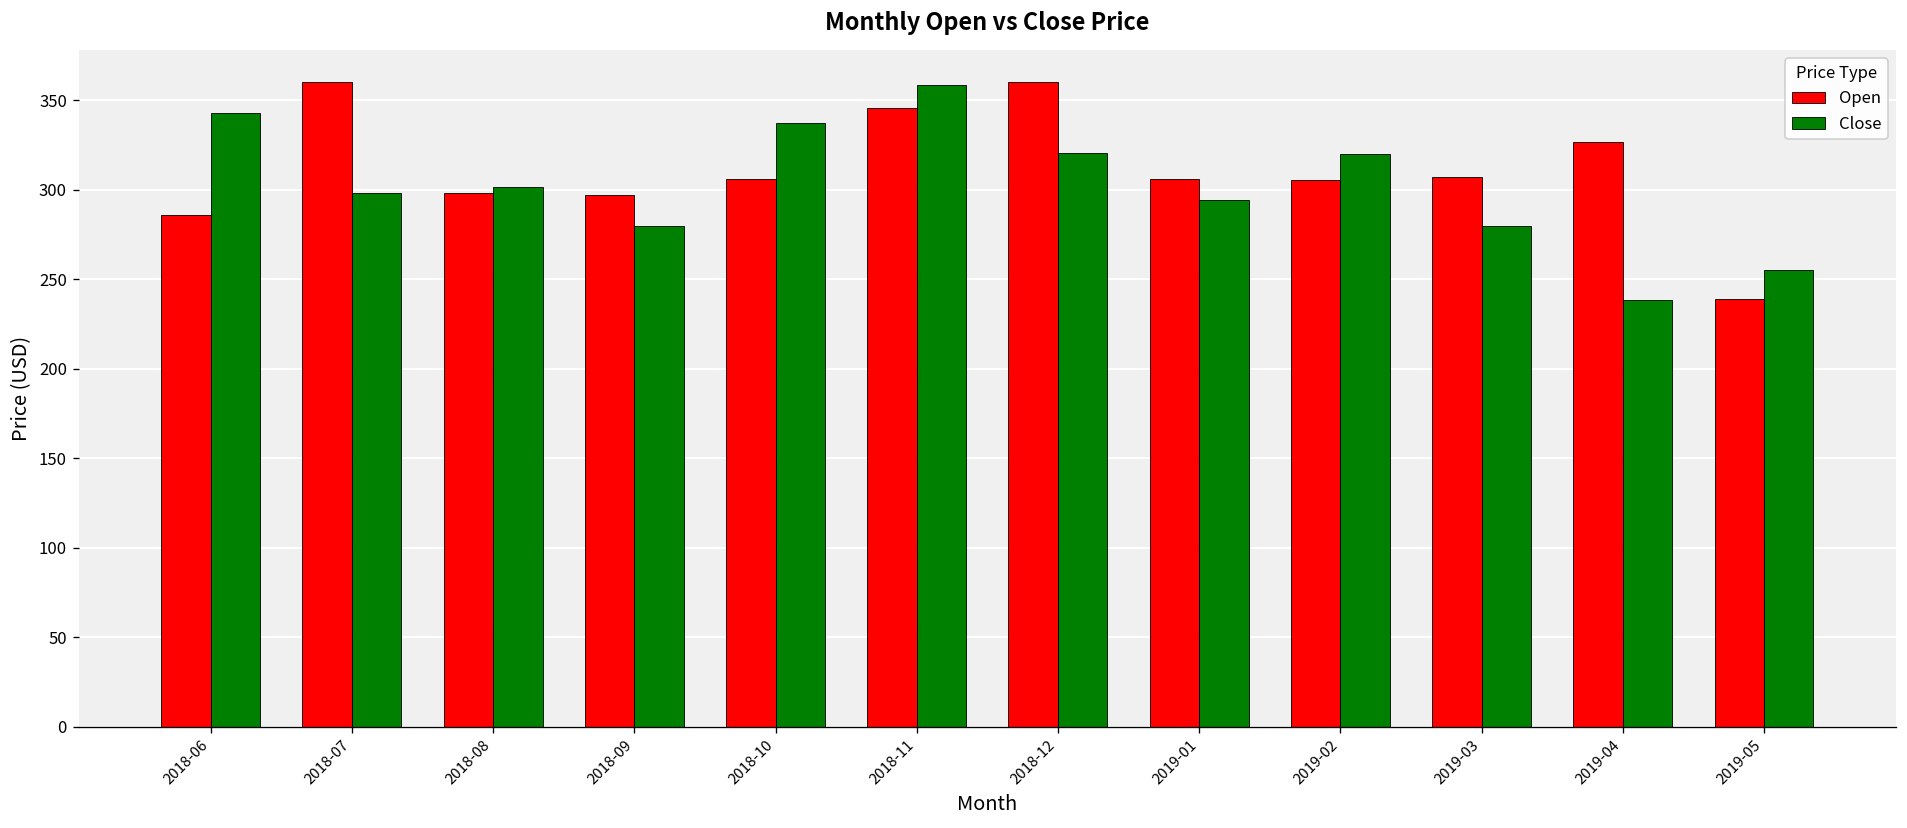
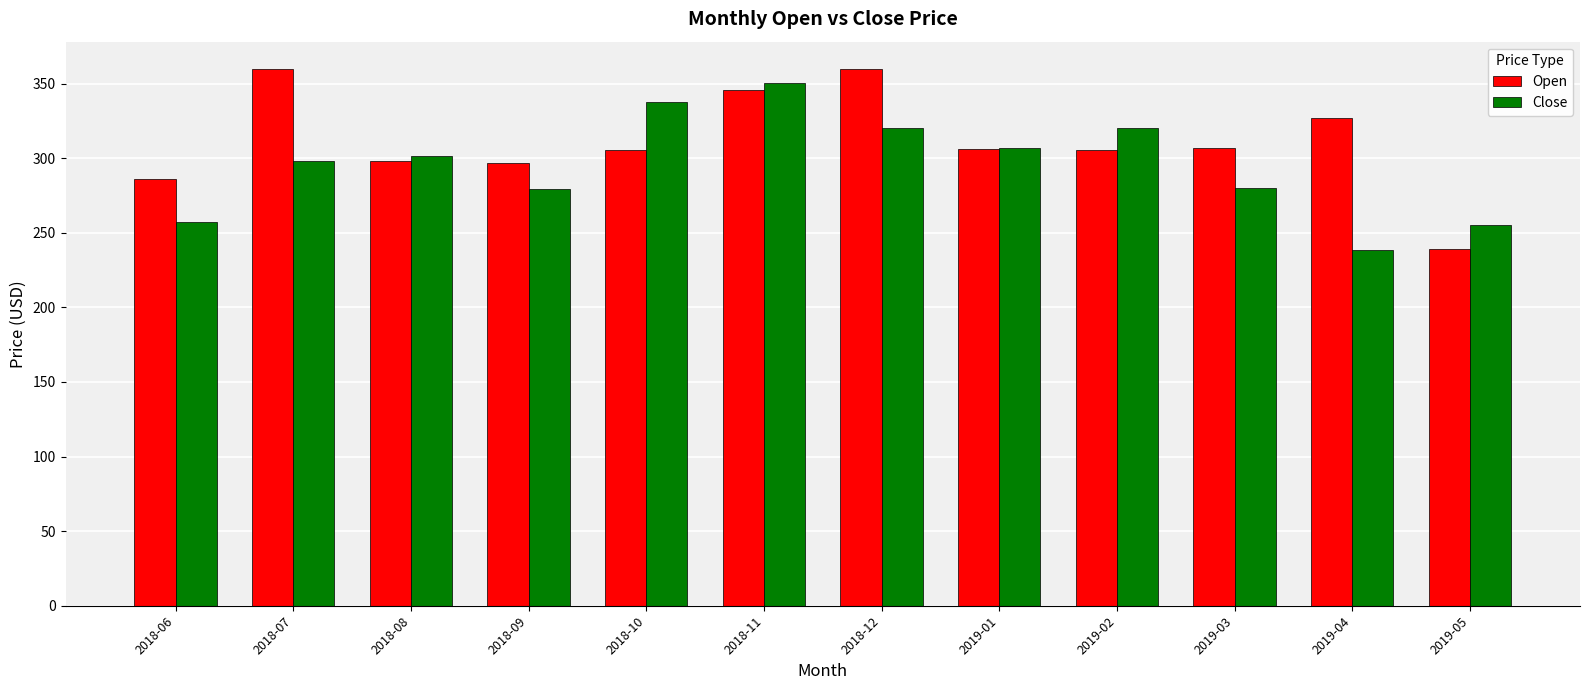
  {
    "Open": {
      "2018-06": 286,
      "2018-07": 360,
      "2018-08": 298,
      "2018-09": 297,
      "2018-10": 306,
      "2018-11": 345,
      "2018-12": 360,
      "2019-01": 306,
      "2019-02": 305,
      "2019-03": 307,
      "2019-04": 327,
      "2019-05": 239
    },
    "Close": {
-     "2018-06": 343,
+     "2018-06": 257,
      "2018-07": 298,
      "2018-08": 302,
      "2018-09": 280,
      "2018-10": 337,
-     "2018-11": 358,
+     "2018-11": 350,
      "2018-12": 320,
-     "2019-01": 294,
+     "2019-01": 307,
      "2019-02": 320,
      "2019-03": 280,
      "2019-04": 239,
      "2019-05": 255
    }
  }
